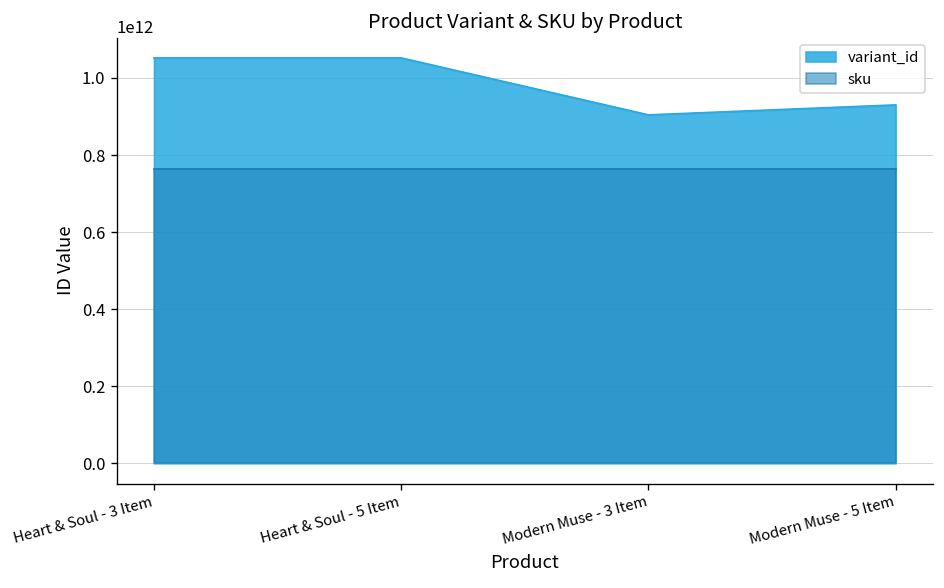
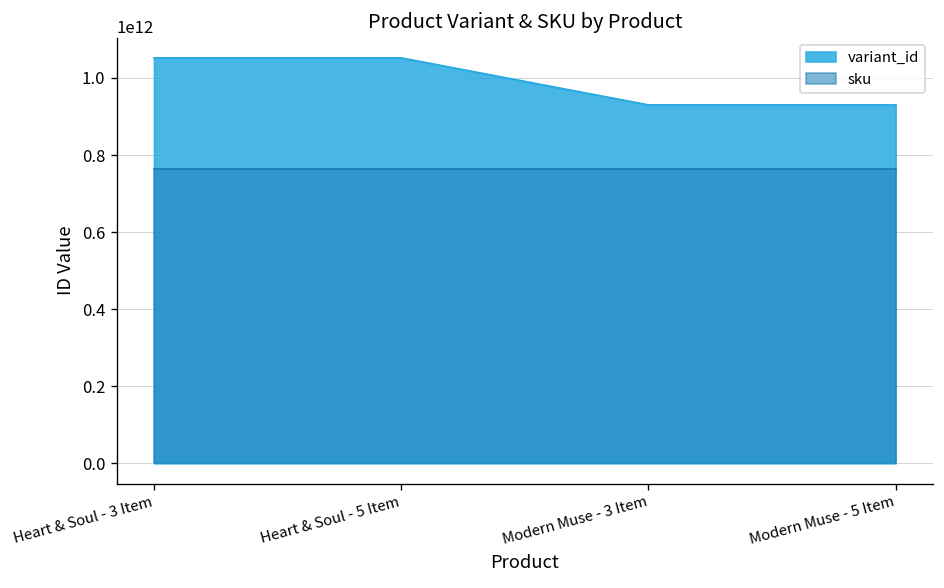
  {
    "variant_id": {
      "Heart & Soul - 3 Item": 1050000000000,
      "Heart & Soul - 5 Item": 1050000000000,
-     "Modern Muse - 3 Item": 900000000000,
+     "Modern Muse - 3 Item": 930000000000,
      "Modern Muse - 5 Item": 930000000000
    },
    "sku": {
      "Heart & Soul - 3 Item": 760000000000,
      "Heart & Soul - 5 Item": 760000000000,
      "Modern Muse - 3 Item": 760000000000,
      "Modern Muse - 5 Item": 760000000000
    }
  }
